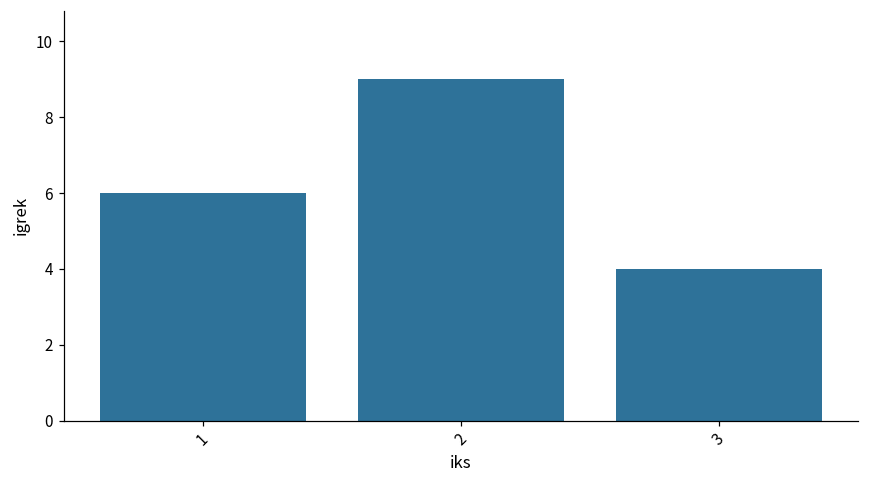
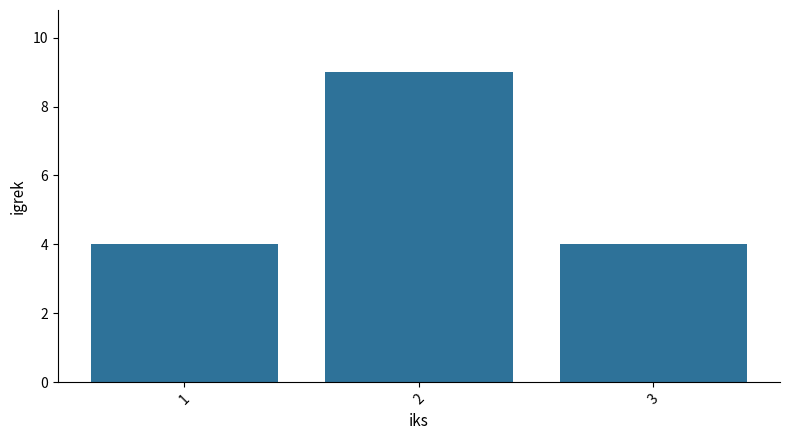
  {
-   "1": 6,
+   "1": 4,
    "2": 9,
    "3": 4
  }
